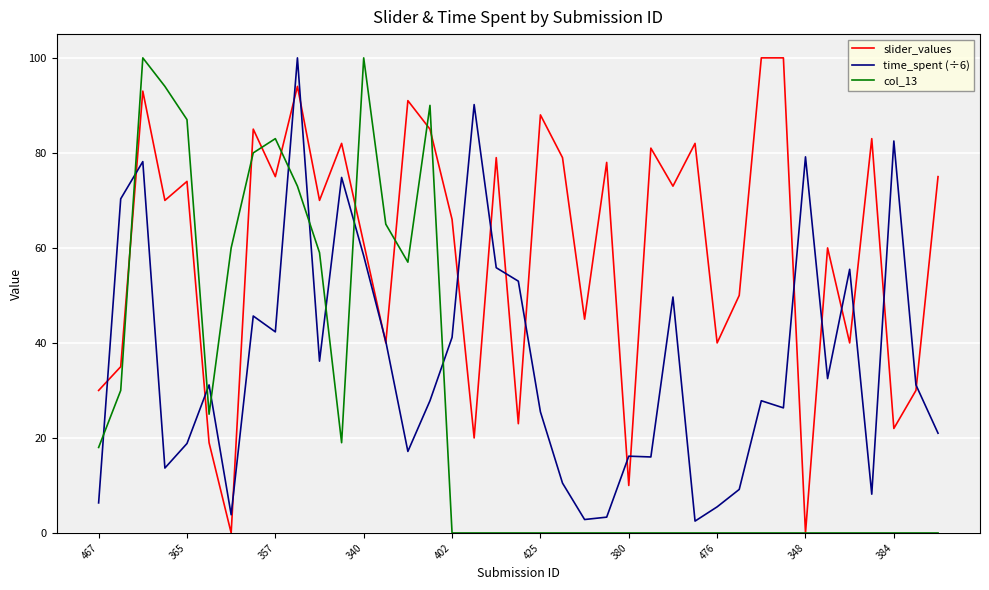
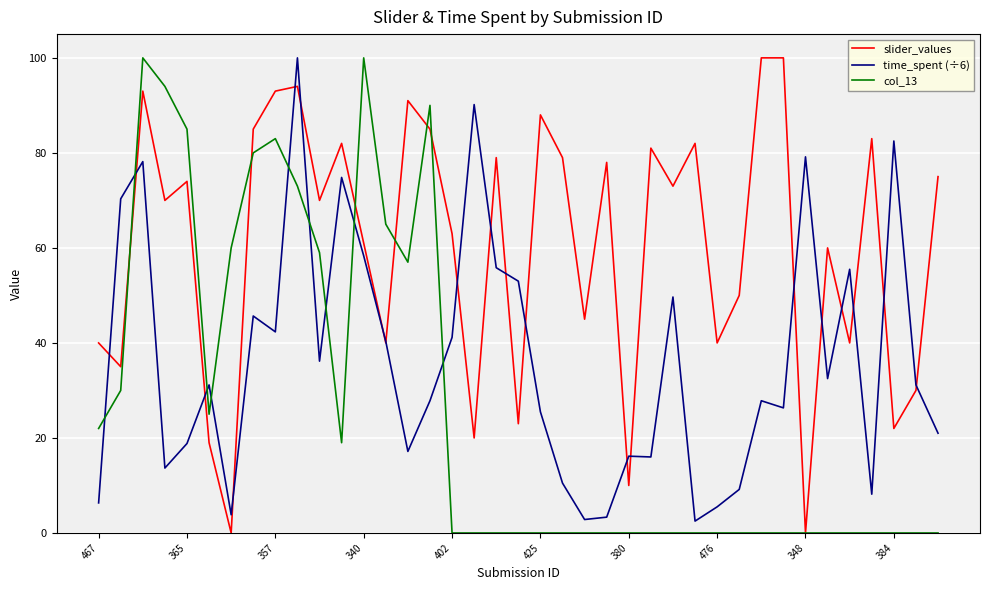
  {
    "slider_values": {
-     "467": 30,
+     "467": 40,
      "365": 74,
-     "357": 75,
+     "357": 93,
      "340": 61,
-     "402": 66,
+     "402": 63,
      "425": 88,
      "380": 10,
      "476": 40,
      "384": 22
    },
    "time_spent (÷6)": {
      "467": 6,
      "365": 19,
      "357": 42,
      "340": 58,
      "402": 41,
      "425": 26,
      "380": 16,
      "476": 6,
      "348": 79,
      "384": 83
    },
    "col_13": {
-     "467": 18,
-     "365": 87,
+     "467": 22,
+     "365": 85,
      "357": 83,
      "340": 100,
      "402": 0,
      "425": 0,
      "380": 0,
      "476": 0,
      "384": 0
    }
  }
